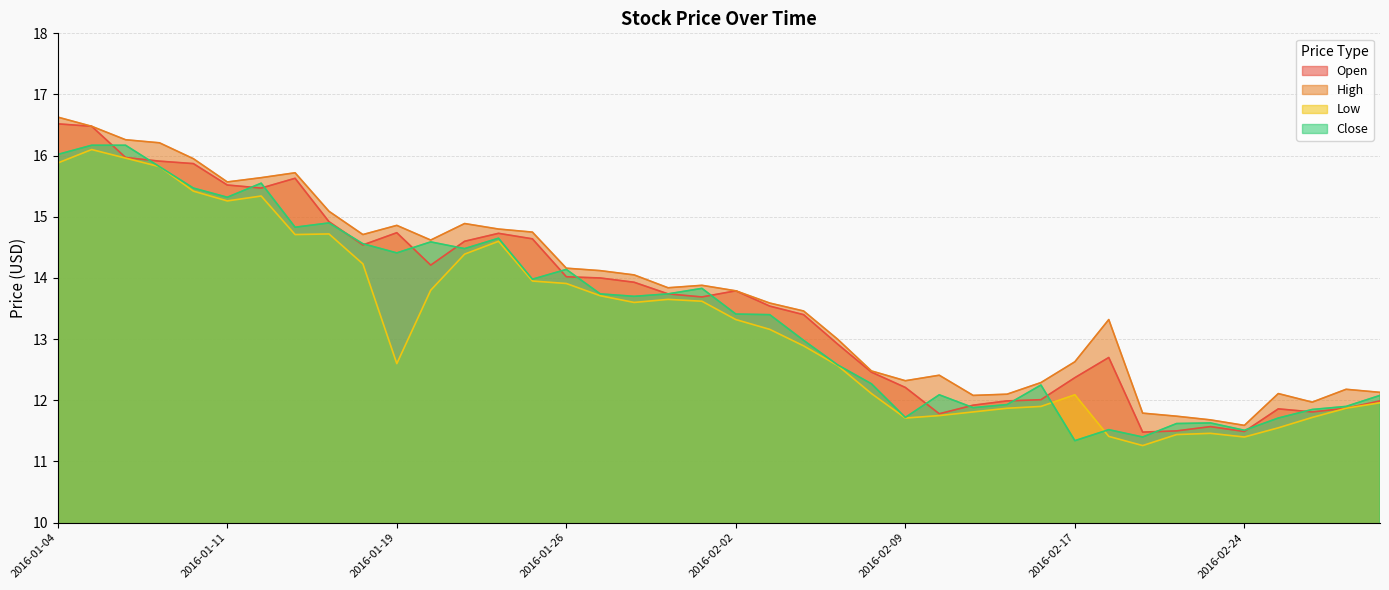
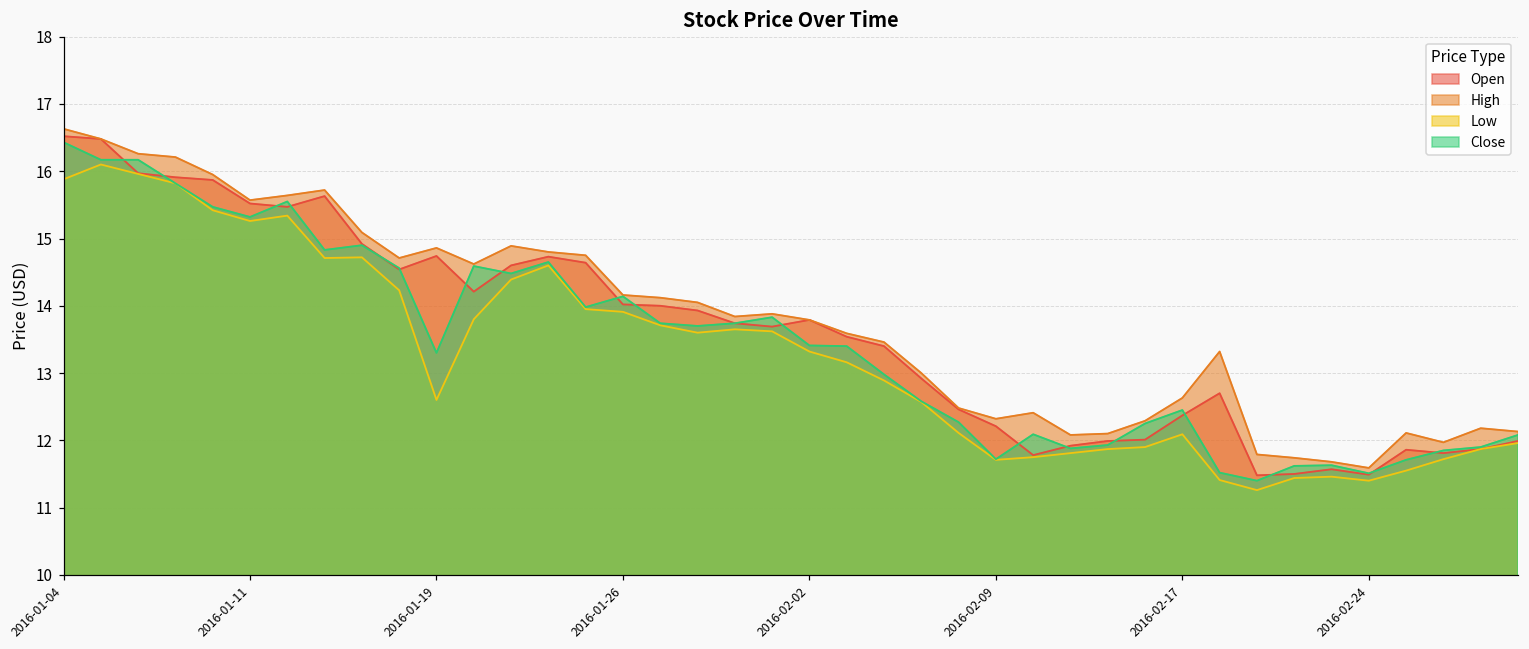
  {
    "Low": {
      "2016-01-04": 15.9,
      "2016-01-11": 15.3,
      "2016-01-19": 12.6,
      "2016-01-26": 13.9,
      "2016-02-02": 13.3,
      "2016-02-17": 12.1,
      "2016-02-24": 11.4
    },
    "Close": {
-     "2016-01-04": 16.0,
+     "2016-01-04": 16.4,
      "2016-01-11": 15.3,
-     "2016-01-19": 14.4,
+     "2016-01-19": 13.3,
      "2016-02-02": 13.4,
-     "2016-02-17": 11.3
+     "2016-02-17": 12.5
    }
  }
